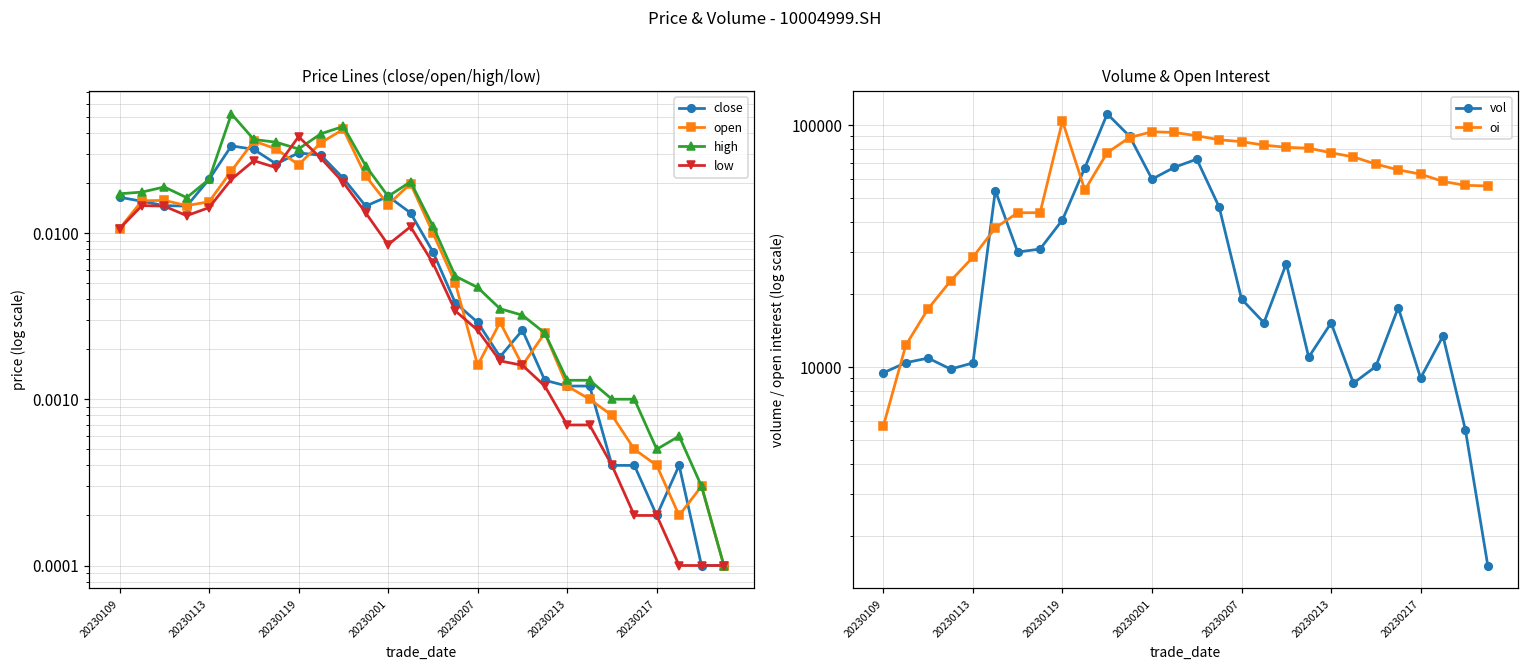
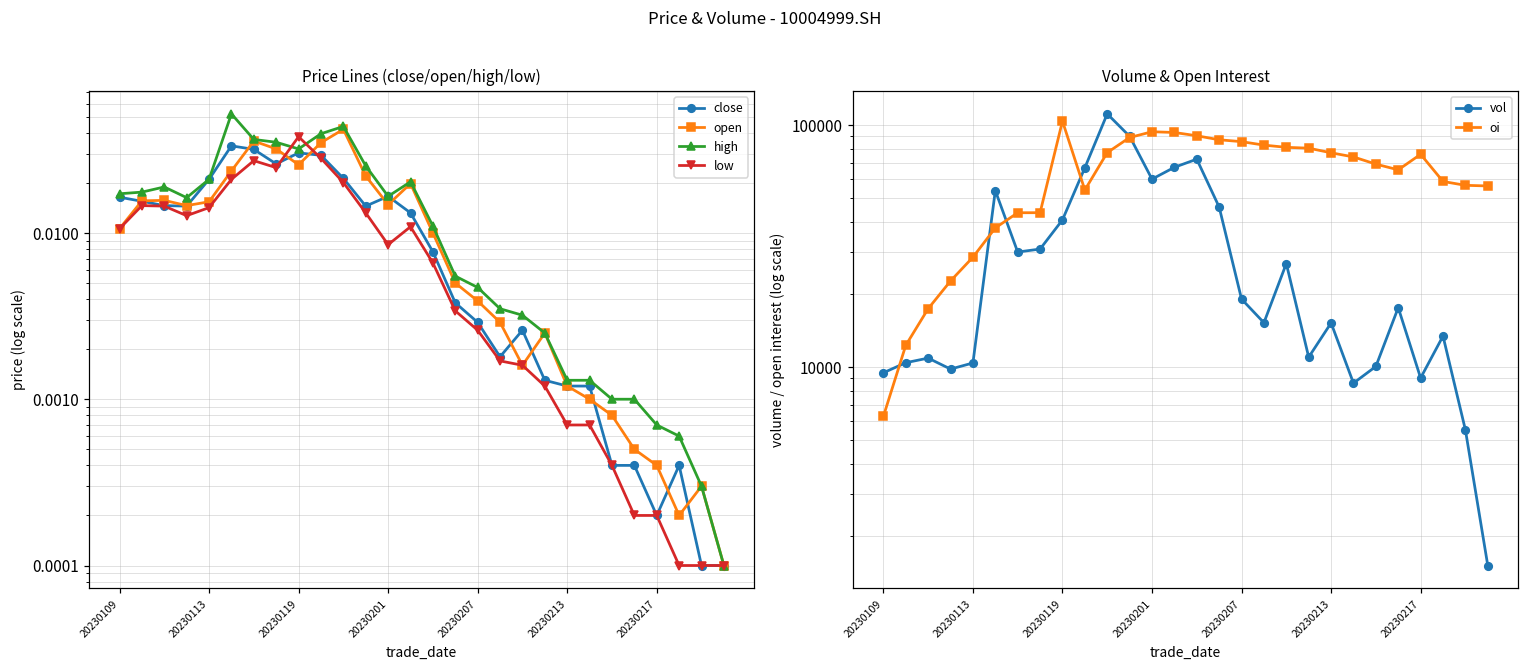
  {
    "Price Lines (close/open/high/low)": {
      "close": {
        "20230109": 0.016,
        "20230119": 0.030,
        "20230207": 0.0029
      },
      "open": {
        "20230113": 0.015,
        "20230119": 0.026,
        "20230201": 0.015,
-       "20230207": 0.0016,
+       "20230207": 0.0039,
        "20230217": 0.0004
      },
      "high": {
        "20230109": 0.017,
        "20230119": 0.032,
        "20230207": 0.0047,
        "20230213": 0.0013,
-       "20230217": 0.0005
+       "20230217": 0.0007
      },
      "low": {
        "20230113": 0.014,
        "20230119": 0.038,
        "20230201": 0.009,
        "20230207": 0.0026,
        "20230213": 0.0007
      }
    },
    "Volume & Open Interest": {
      "vol": {
        "20230109": 9500,
        "20230113": 10000,
        "20230119": 41000,
        "20230201": 60000,
        "20230207": 19000,
        "20230213": 15000,
        "20230217": 9000
      },
      "oi": {
-       "20230109": 5700,
+       "20230109": 6300,
        "20230113": 28000,
        "20230119": 100000,
        "20230201": 94000,
        "20230207": 86000,
        "20230213": 77000,
-       "20230217": 63000
+       "20230217": 76000
      }
    }
  }
